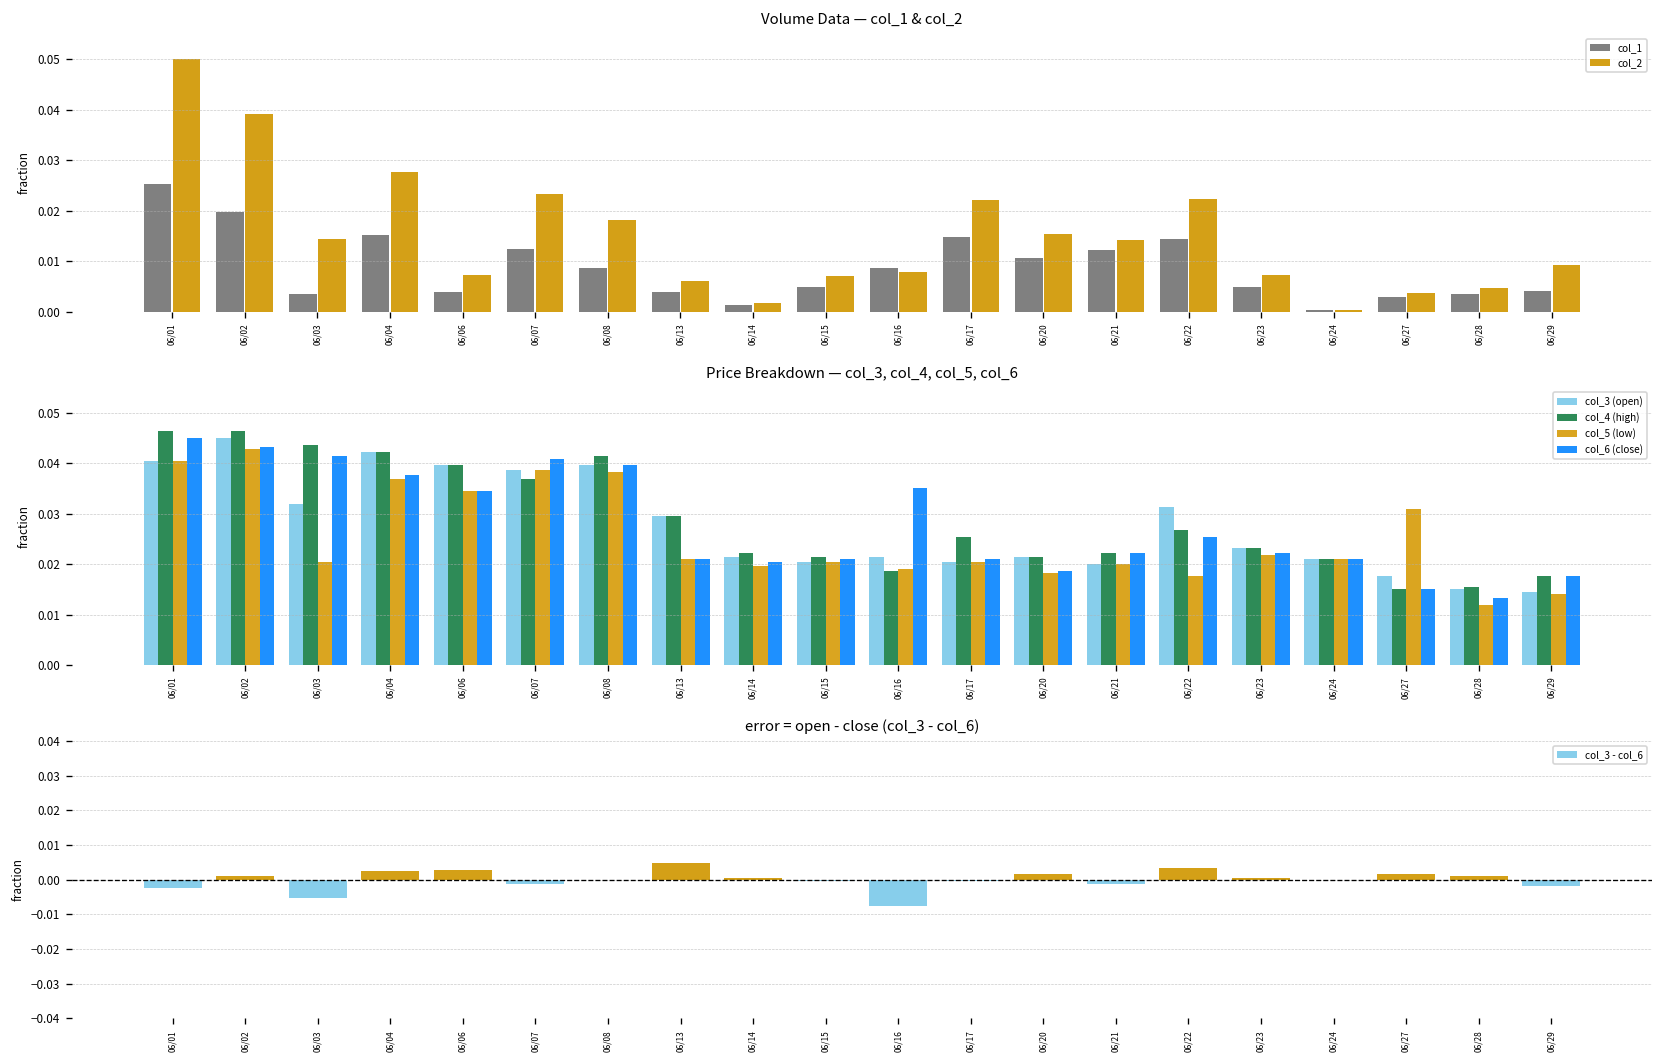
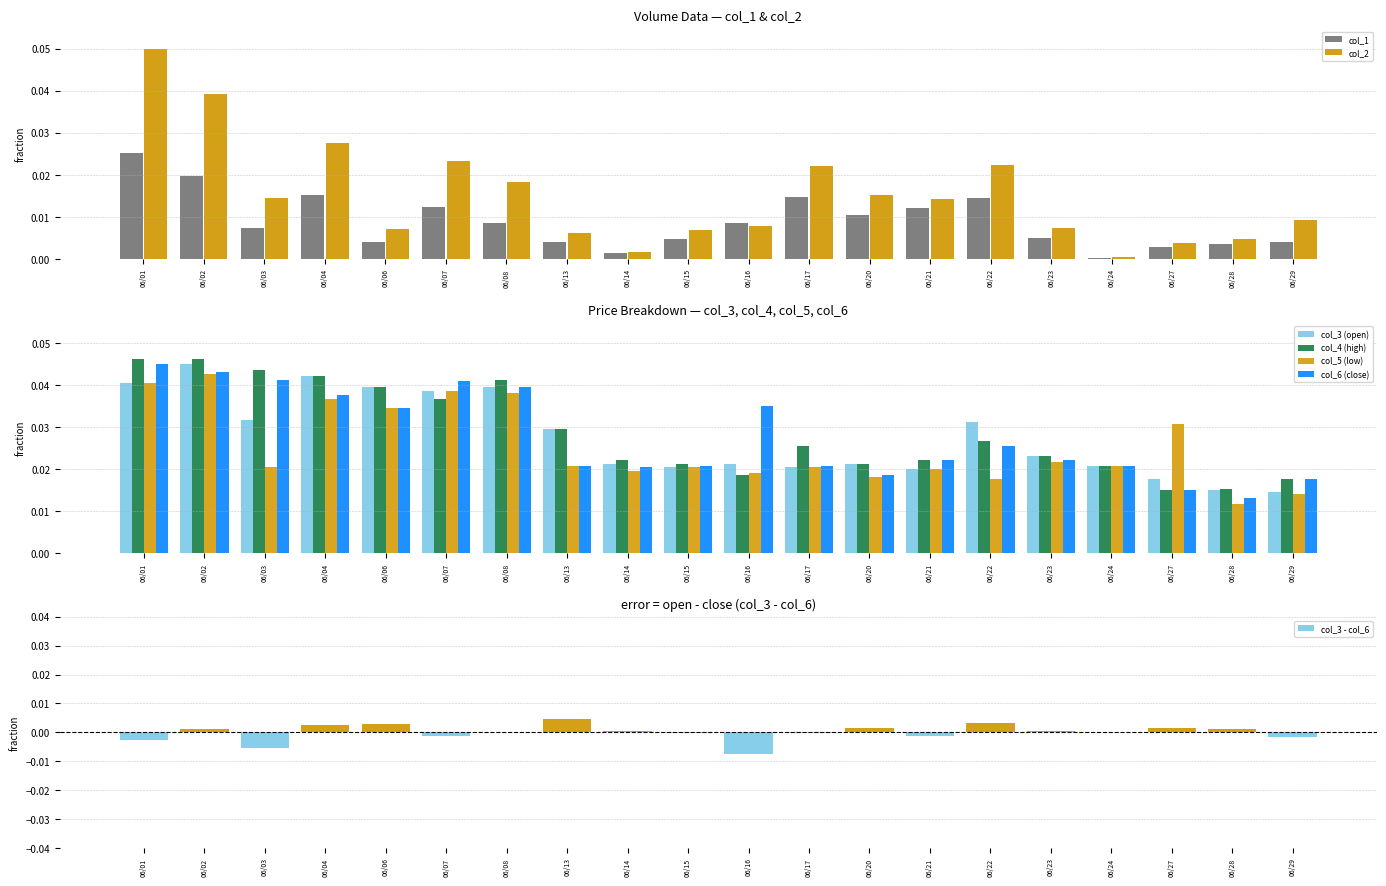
  {
    "Volume Data — col_1 & col_2": {
      "col_1": {
        "06/01": 0.025,
        "06/02": 0.020,
-       "06/03": 0.003,
+       "06/03": 0.007,
        "06/04": 0.015,
        "06/06": 0.004,
        "06/07": 0.012,
        "06/08": 0.009,
        "06/13": 0.004,
        "06/14": 0.001,
        "06/15": 0.005,
        "06/16": 0.009,
        "06/17": 0.015,
        "06/20": 0.011,
        "06/21": 0.012,
        "06/22": 0.014,
        "06/23": 0.005,
        "06/27": 0.003,
        "06/28": 0.004,
        "06/29": 0.004
      },
      "col_2": {
        "06/01": 0.050,
        "06/02": 0.039,
        "06/03": 0.014,
        "06/04": 0.028,
        "06/06": 0.007,
        "06/07": 0.023,
        "06/08": 0.018,
        "06/13": 0.006,
        "06/14": 0.002,
        "06/15": 0.007,
        "06/16": 0.008,
        "06/17": 0.022,
        "06/20": 0.015,
        "06/21": 0.014,
        "06/22": 0.022,
        "06/23": 0.007,
        "06/27": 0.004,
        "06/28": 0.005,
        "06/29": 0.009
      }
    },
    "Price Breakdown — col_3, col_4, col_5, col_6": {
      "col_3 (open)": {
        "06/01": 0.040,
        "06/02": 0.045,
        "06/03": 0.032,
        "06/04": 0.042,
        "06/06": 0.040,
        "06/07": 0.039,
        "06/08": 0.040,
        "06/13": 0.030,
        "06/14": 0.021,
        "06/15": 0.020,
        "06/16": 0.021,
        "06/17": 0.020,
        "06/20": 0.021,
        "06/21": 0.020,
        "06/22": 0.031,
        "06/23": 0.023,
        "06/24": 0.021,
        "06/27": 0.018,
        "06/28": 0.015,
        "06/29": 0.015
      },
      "col_4 (high)": {
        "06/01": 0.046,
        "06/02": 0.046,
        "06/03": 0.044,
        "06/04": 0.042,
        "06/06": 0.040,
        "06/07": 0.037,
        "06/08": 0.041,
        "06/13": 0.030,
        "06/14": 0.022,
        "06/15": 0.021,
        "06/16": 0.019,
        "06/17": 0.025,
        "06/20": 0.021,
        "06/21": 0.022,
        "06/22": 0.027,
        "06/23": 0.023,
        "06/24": 0.021,
        "06/27": 0.015,
        "06/28": 0.015,
        "06/29": 0.018
      },
      "col_5 (low)": {
        "06/01": 0.040,
        "06/02": 0.043,
        "06/03": 0.020,
        "06/04": 0.037,
        "06/06": 0.035,
        "06/07": 0.039,
        "06/08": 0.038,
        "06/13": 0.021,
        "06/14": 0.020,
        "06/15": 0.020,
        "06/16": 0.019,
        "06/17": 0.020,
        "06/20": 0.018,
        "06/21": 0.020,
        "06/22": 0.018,
        "06/23": 0.022,
        "06/24": 0.021,
        "06/27": 0.031,
        "06/28": 0.012,
        "06/29": 0.014
      },
      "col_6 (close)": {
        "06/01": 0.045,
        "06/02": 0.043,
        "06/03": 0.041,
        "06/04": 0.038,
        "06/06": 0.035,
        "06/07": 0.041,
        "06/08": 0.040,
        "06/13": 0.021,
        "06/14": 0.020,
        "06/15": 0.021,
        "06/16": 0.035,
        "06/17": 0.021,
        "06/20": 0.019,
        "06/21": 0.022,
        "06/22": 0.025,
        "06/23": 0.022,
        "06/24": 0.021,
        "06/27": 0.015,
        "06/28": 0.013,
        "06/29": 0.018
      }
    },
    "error = open - close (col_3 - col_6)": {
      "06/01": -0.003,
      "06/02": 0.001,
      "06/03": -0.005,
      "06/04": 0.002,
      "06/06": 0.003,
      "06/07": -0.001,
      "06/08": 0.000,
      "06/13": 0.005,
      "06/16": -0.008,
      "06/20": 0.002,
      "06/21": -0.001,
      "06/22": 0.003,
      "06/24": 0.000,
      "06/27": 0.001,
      "06/28": 0.001,
      "06/29": -0.002
    }
  }
